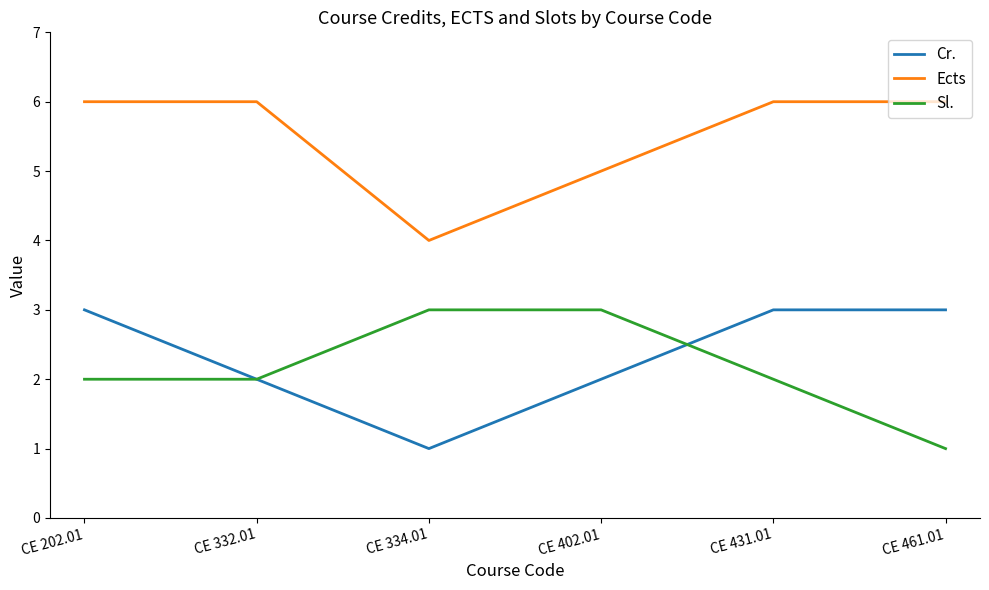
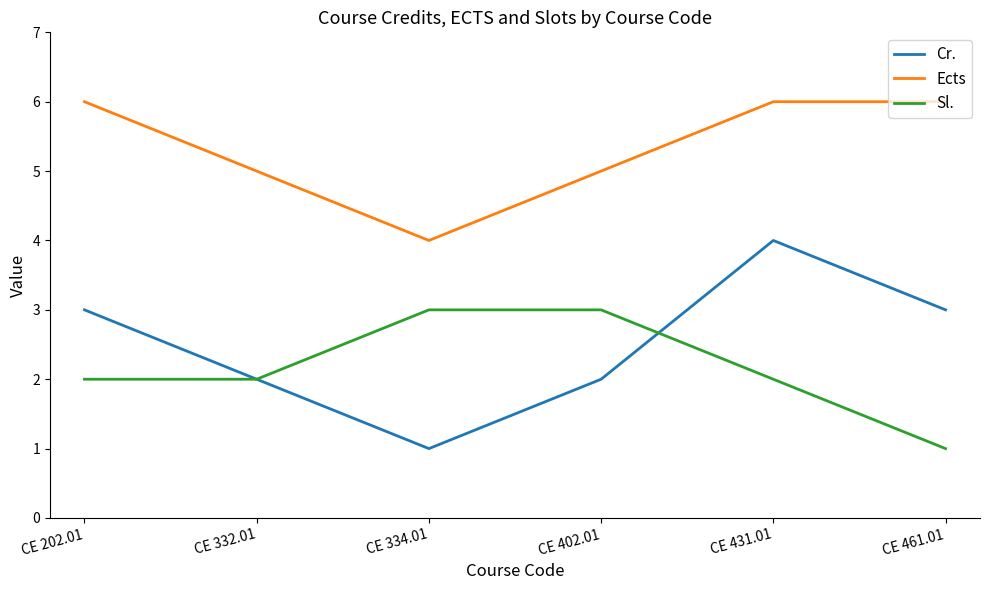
  {
    "Cr.": {
      "CE 202.01": 3,
      "CE 334.01": 1,
      "CE 402.01": 2,
-     "CE 431.01": 3,
+     "CE 431.01": 4,
      "CE 461.01": 3
    },
    "Ects": {
      "CE 202.01": 6,
-     "CE 332.01": 6,
+     "CE 332.01": 5,
      "CE 334.01": 4,
      "CE 402.01": 5,
      "CE 431.01": 6
    },
    "Sl.": {
      "CE 202.01": 2,
      "CE 334.01": 3,
      "CE 402.01": 3,
      "CE 431.01": 2,
      "CE 461.01": 1
    }
  }
